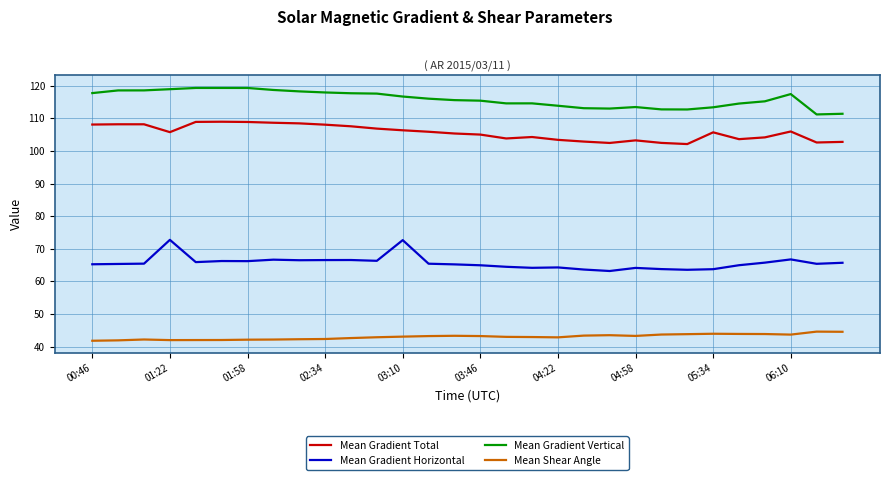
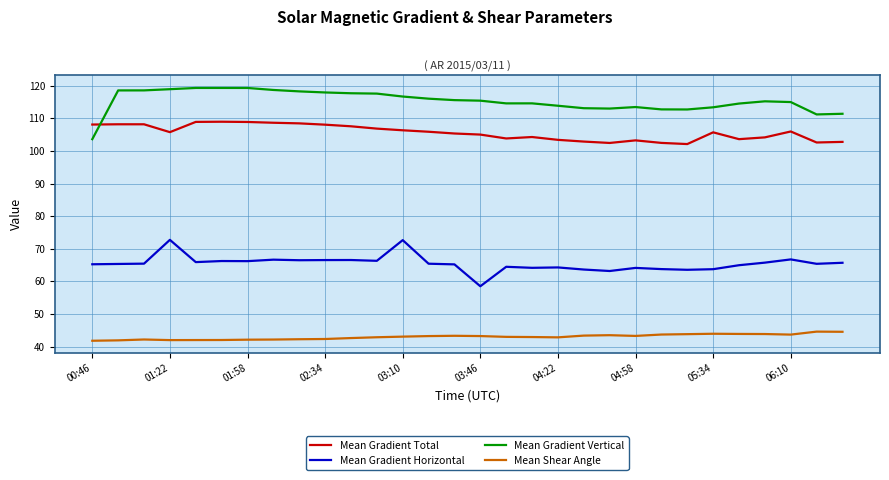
  {
    "Mean Gradient Total": {
      "00:46": 108,
      "01:22": 106,
      "01:58": 109,
      "02:34": 108,
      "03:10": 106,
      "03:46": 105,
      "04:22": 103,
      "04:58": 103,
      "05:34": 106,
      "06:10": 106
    },
    "Mean Gradient Horizontal": {
      "00:46": 65,
      "01:22": 73,
      "01:58": 66,
      "02:34": 67,
      "03:10": 73,
-     "03:46": 65,
+     "03:46": 58,
      "04:22": 64,
      "04:58": 64,
      "05:34": 64,
      "06:10": 67
    },
    "Mean Gradient Vertical": {
-     "00:46": 118,
+     "00:46": 104,
      "01:22": 119,
      "01:58": 119,
      "02:34": 118,
      "03:10": 117,
      "03:46": 115,
      "04:22": 114,
      "04:58": 113,
      "05:34": 113,
-     "06:10": 117
+     "06:10": 115
    },
    "Mean Shear Angle": {
      "00:46": 42,
      "01:22": 42,
      "01:58": 42,
      "02:34": 42,
      "03:10": 43,
      "03:46": 43,
      "04:22": 43,
      "04:58": 43,
      "05:34": 44,
      "06:10": 44
    }
  }
